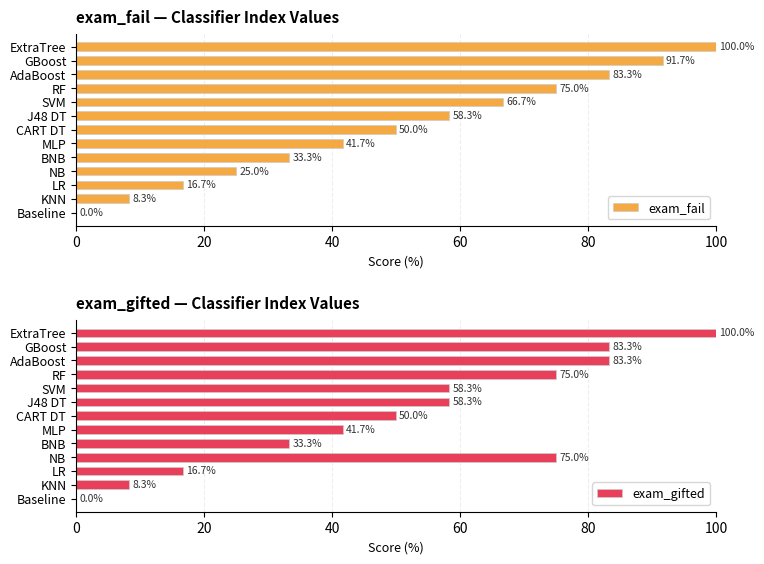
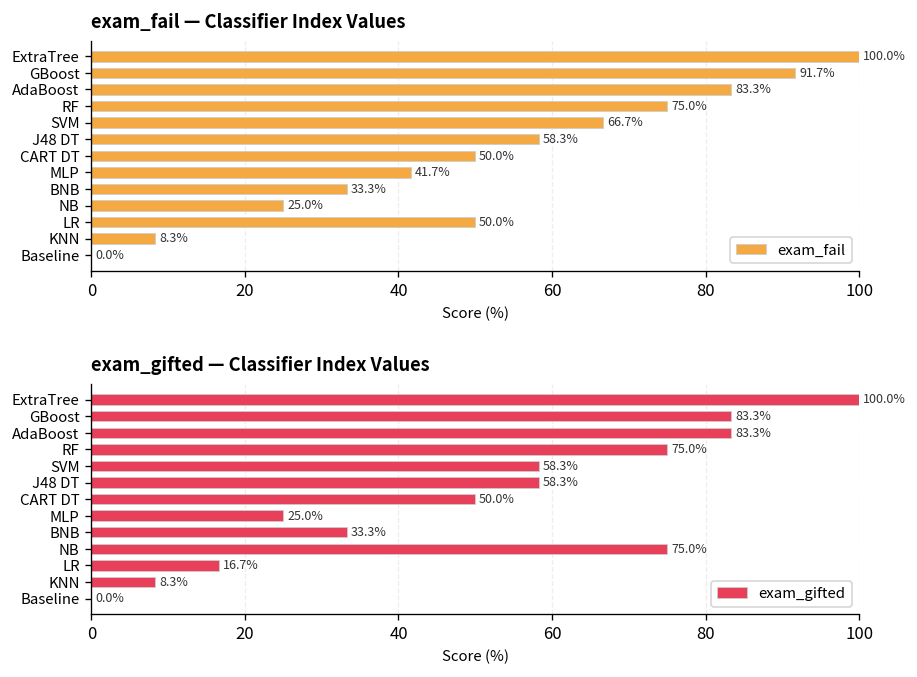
  {
    "exam_fail — Classifier Index Values": {
      "ExtraTree": "100.0%",
      "GBoost": "91.7%",
      "AdaBoost": "83.3%",
      "RF": "75.0%",
      "SVM": "66.7%",
      "J48 DT": "58.3%",
      "CART DT": "50.0%",
      "MLP": "41.7%",
      "BNB": "33.3%",
      "NB": "25.0%",
-     "LR": "16.7%",
+     "LR": "50.0%",
      "KNN": "8.3%",
      "Baseline": "0.0%"
    },
    "exam_gifted — Classifier Index Values": {
      "ExtraTree": "100.0%",
      "GBoost": "83.3%",
      "AdaBoost": "83.3%",
      "RF": "75.0%",
      "SVM": "58.3%",
      "J48 DT": "58.3%",
      "CART DT": "50.0%",
-     "MLP": "41.7%",
+     "MLP": "25.0%",
      "BNB": "33.3%",
      "NB": "75.0%",
      "LR": "16.7%",
      "KNN": "8.3%",
      "Baseline": "0.0%"
    }
  }
